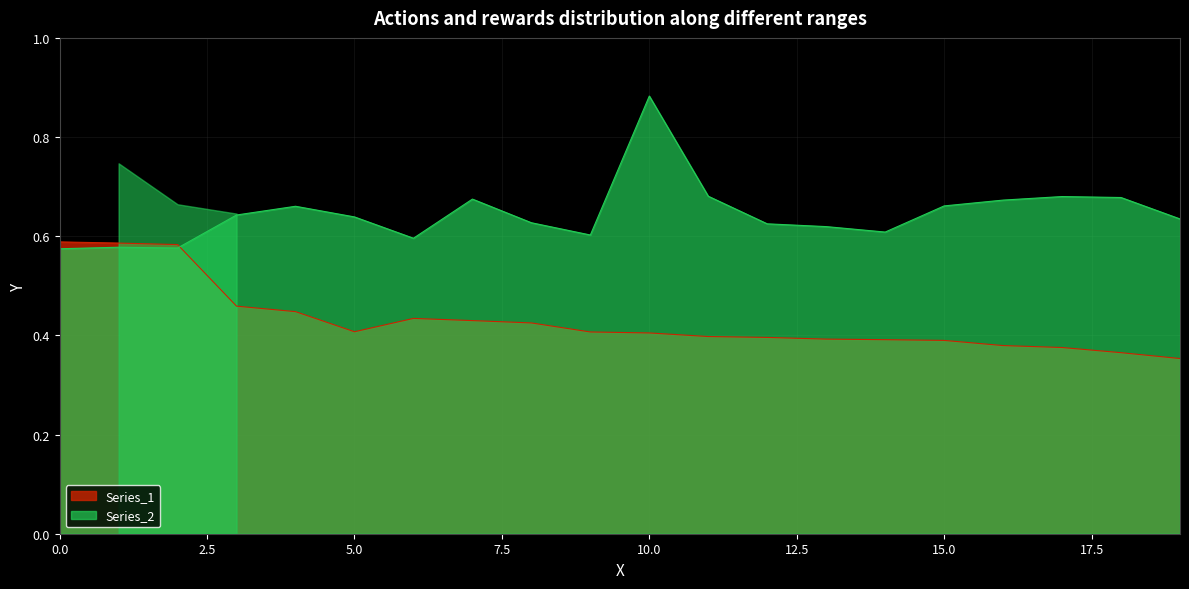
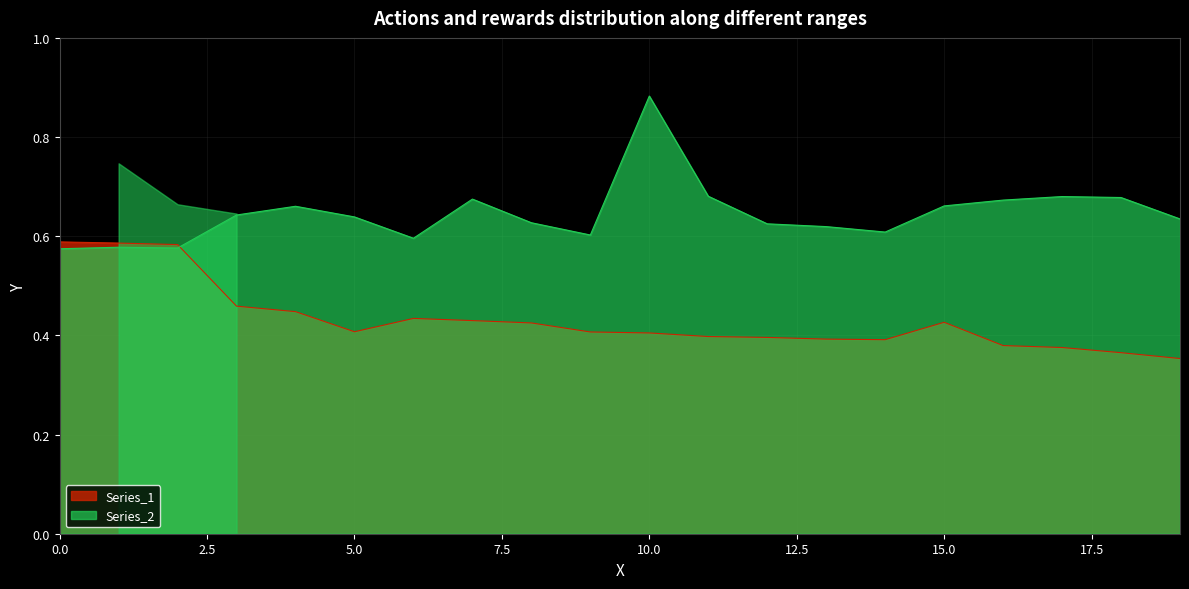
  {
    "Series_1": {
      "0.0": 0.59,
      "5.0": 0.41,
      "10.0": 0.40,
-     "15.0": 0.39
+     "15.0": 0.43
    }
  }
